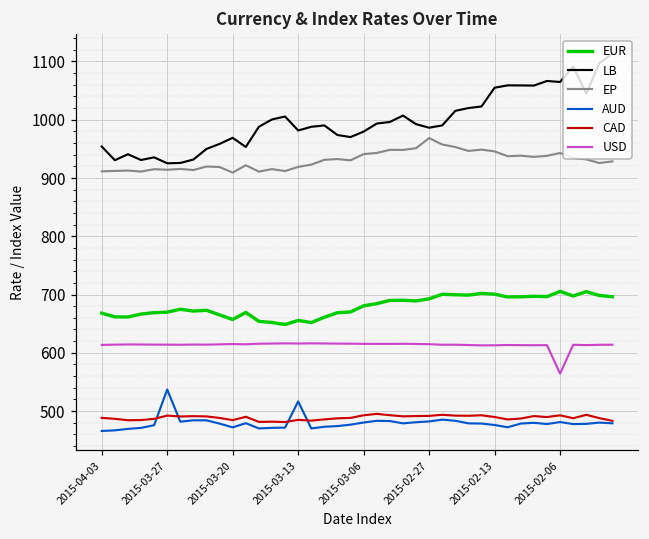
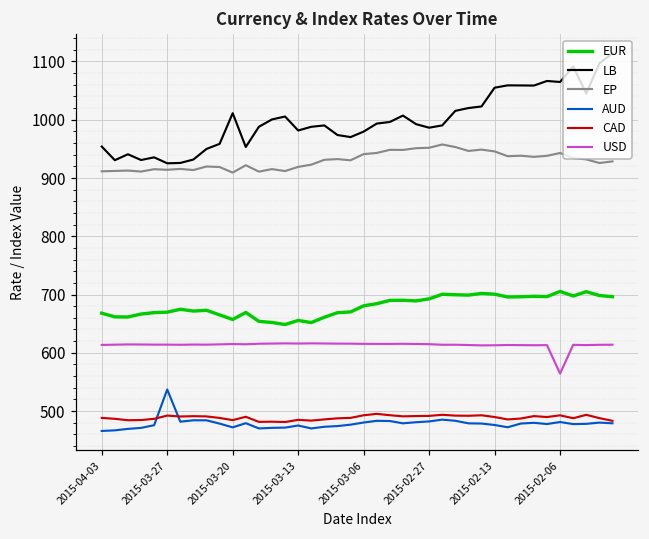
  {
    "EUR": {
      "2015-04-03": 670,
      "2015-03-27": 670,
      "2015-03-20": 660,
      "2015-03-13": 660,
      "2015-03-06": 680,
      "2015-02-27": 690,
      "2015-02-13": 700,
      "2015-02-06": 710
    },
    "LB": {
      "2015-04-03": 950,
      "2015-03-27": 930,
-     "2015-03-20": 970,
+     "2015-03-20": 1010,
      "2015-03-13": 980,
      "2015-03-06": 980,
      "2015-02-27": 990,
      "2015-02-13": 1050,
      "2015-02-06": 1060
    },
    "EP": {
      "2015-04-03": 910,
      "2015-03-27": 910,
      "2015-03-20": 910,
      "2015-03-13": 920,
      "2015-03-06": 940,
-     "2015-02-27": 970,
+     "2015-02-27": 950,
      "2015-02-13": 950,
      "2015-02-06": 940
    },
    "AUD": {
      "2015-04-03": 470,
      "2015-03-27": 540,
      "2015-03-20": 470,
-     "2015-03-13": 520,
+     "2015-03-13": 480,
      "2015-03-06": 480,
      "2015-02-27": 480,
      "2015-02-13": 480,
      "2015-02-06": 480
    },
    "CAD": {
      "2015-04-03": 490,
      "2015-03-27": 490,
      "2015-03-20": 480,
      "2015-03-13": 480,
      "2015-03-06": 490,
      "2015-02-27": 490,
      "2015-02-13": 490,
      "2015-02-06": 490
    },
    "USD": {
      "2015-04-03": 610,
      "2015-03-27": 610,
      "2015-03-20": 610,
      "2015-03-13": 620,
      "2015-03-06": 620,
      "2015-02-27": 610,
      "2015-02-13": 610,
      "2015-02-06": 560
    }
  }
